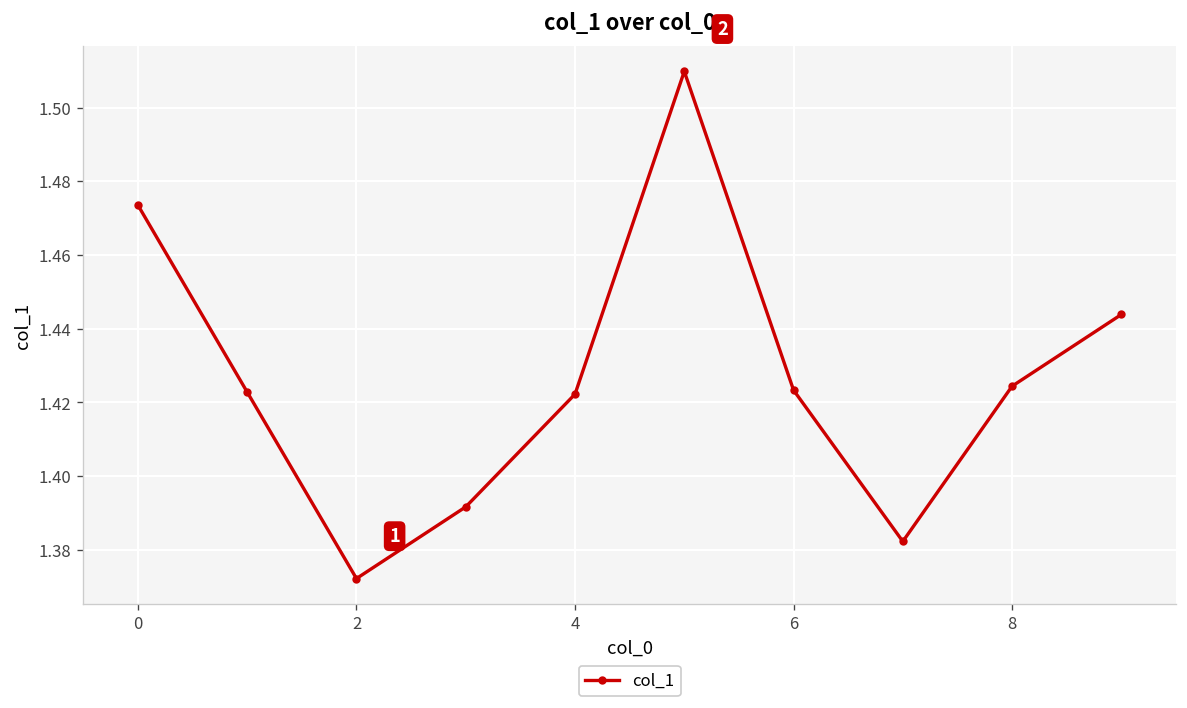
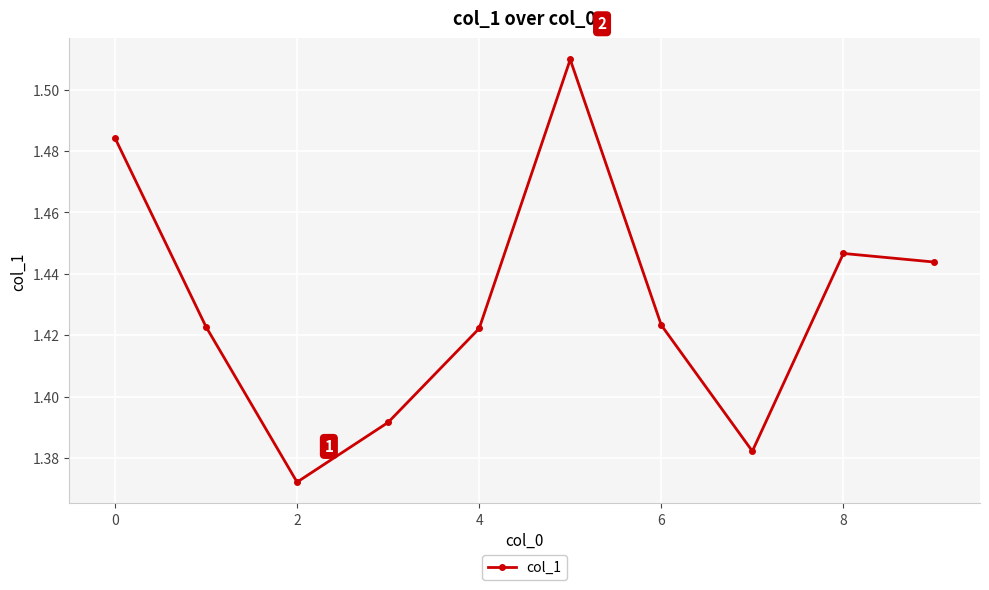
  {
-   "0": 1.474,
+   "0": 1.484,
    "2": 1.372,
    "4": 1.422,
    "6": 1.423,
-   "8": 1.424
+   "8": 1.447
  }
